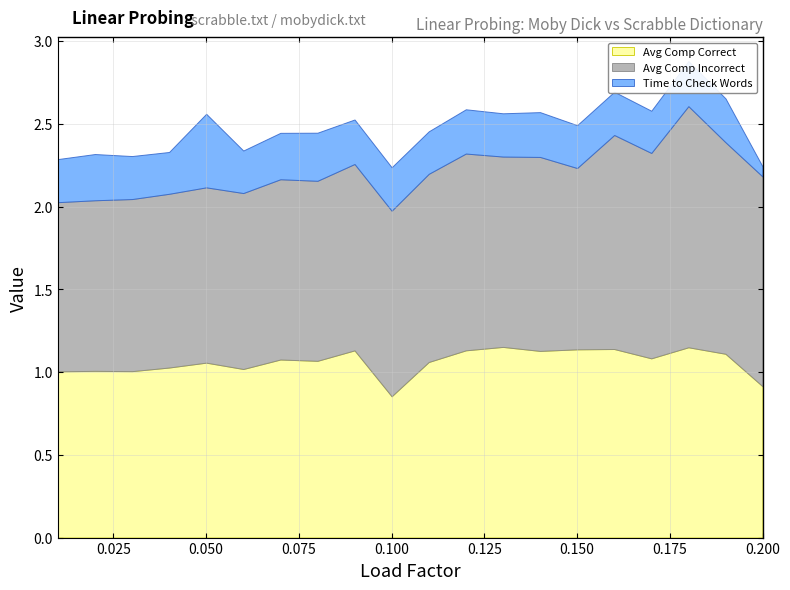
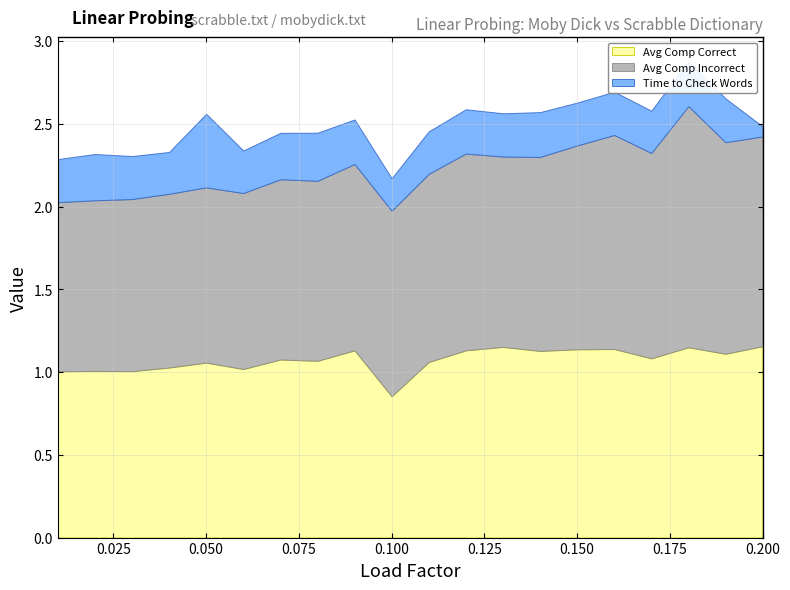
  {
    "Avg Comp Correct": {
      "0.050": 1.06,
      "0.100": 0.85,
      "0.150": 1.14,
-     "0.200": 0.91
+     "0.200": 1.16
    },
    "Avg Comp Incorrect": {
      "0.050": 1.06,
      "0.100": 1.12,
-     "0.150": 1.10,
+     "0.150": 1.23,
      "0.200": 1.27
    },
    "Time to Check Words": {
      "0.050": 0.44,
-     "0.100": 0.26,
+     "0.100": 0.20,
      "0.150": 0.26,
      "0.200": 0.06
    }
  }
